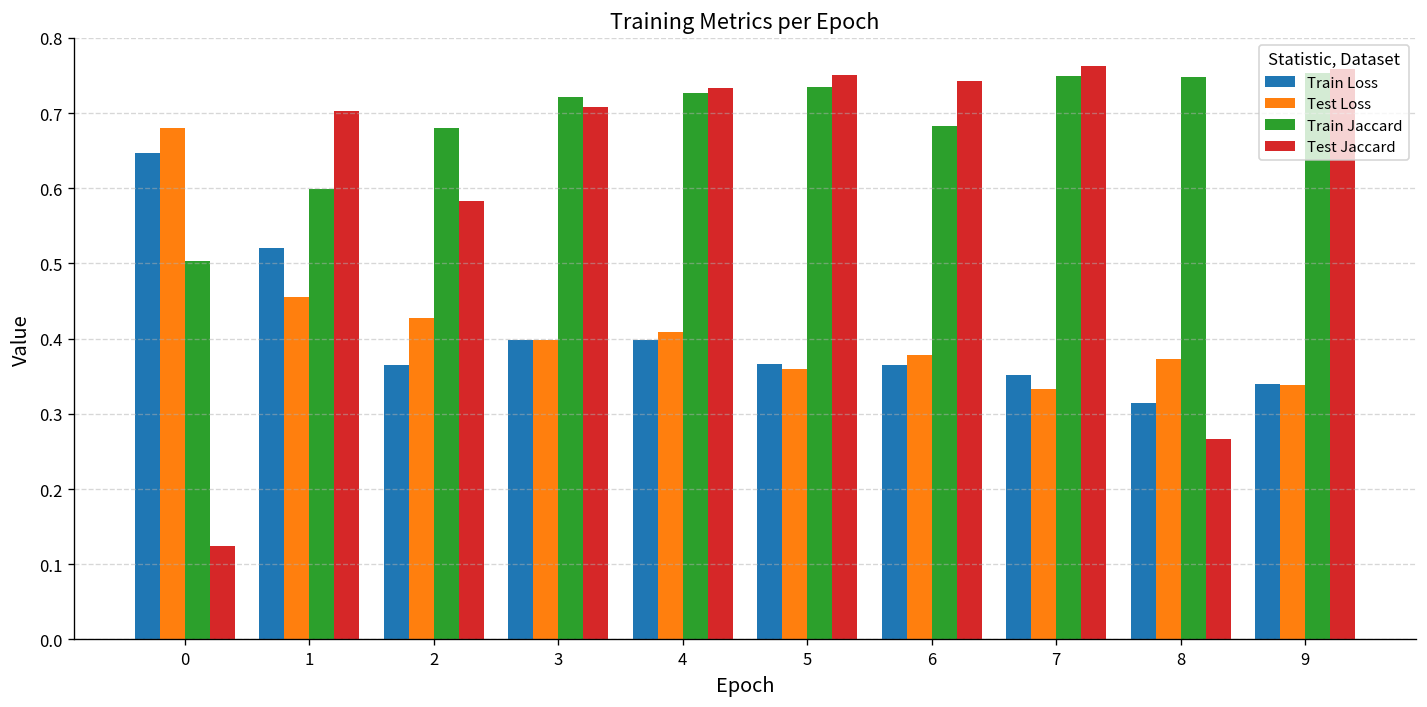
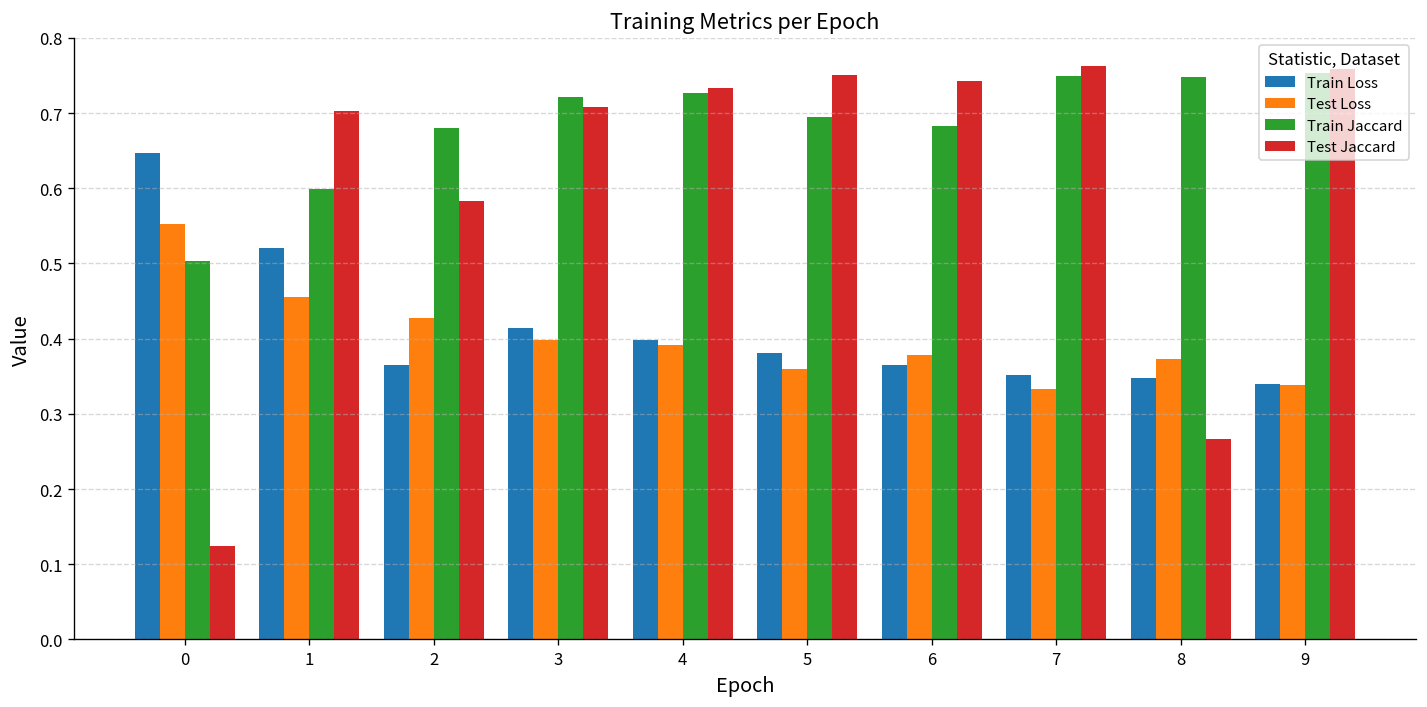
  {
    "Train Loss": {
      "0": 0.65,
      "1": 0.52,
      "2": 0.37,
-     "3": 0.40,
+     "3": 0.41,
      "4": 0.40,
-     "5": 0.37,
+     "5": 0.38,
      "6": 0.37,
      "7": 0.35,
-     "8": 0.32,
+     "8": 0.35,
      "9": 0.34
    },
    "Test Loss": {
-     "0": 0.68,
+     "0": 0.55,
      "1": 0.46,
      "2": 0.43,
      "3": 0.40,
-     "4": 0.41,
+     "4": 0.39,
      "5": 0.36,
      "6": 0.38,
      "7": 0.33,
      "8": 0.37,
      "9": 0.34
    },
    "Train Jaccard": {
      "0": 0.50,
      "1": 0.60,
      "2": 0.68,
      "3": 0.72,
      "4": 0.73,
-     "5": 0.73,
+     "5": 0.69,
      "6": 0.68,
      "7": 0.75,
      "8": 0.75
    },
    "Test Jaccard": {
      "0": 0.12,
      "1": 0.70,
      "2": 0.58,
      "3": 0.71,
      "4": 0.73,
      "5": 0.75,
      "6": 0.74,
      "7": 0.76,
      "8": 0.27
    }
  }
